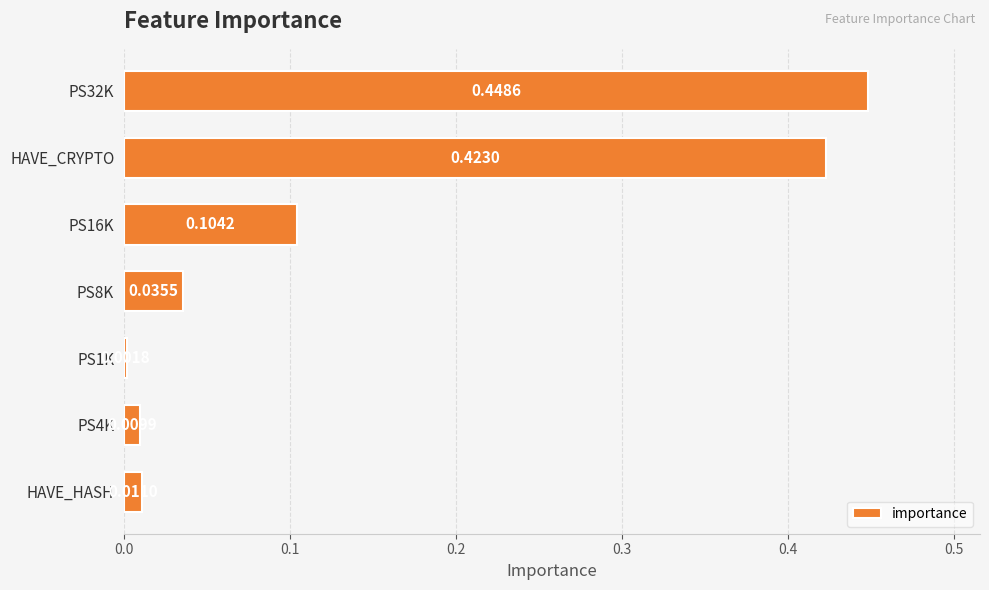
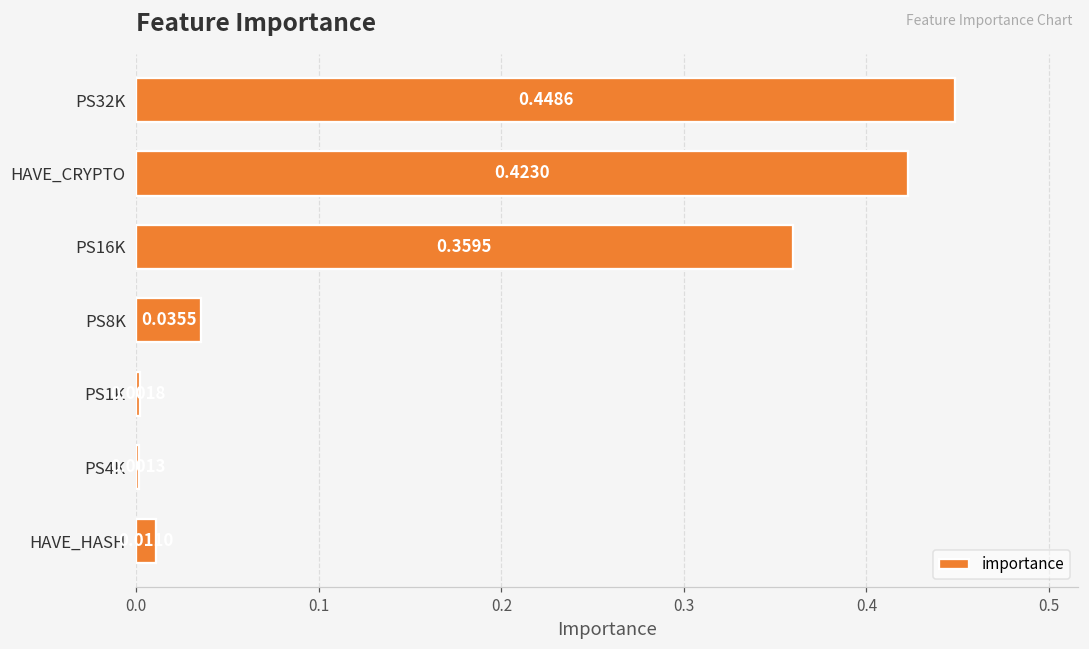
  {
    "PS32K": 0.4486,
    "HAVE_CRYPTO": 0.4230,
-   "PS16K": 0.1042,
+   "PS16K": 0.3595,
    "PS8K": 0.0355,
-   "PS4K": 0.010
+   "PS4K": 0.001
  }
